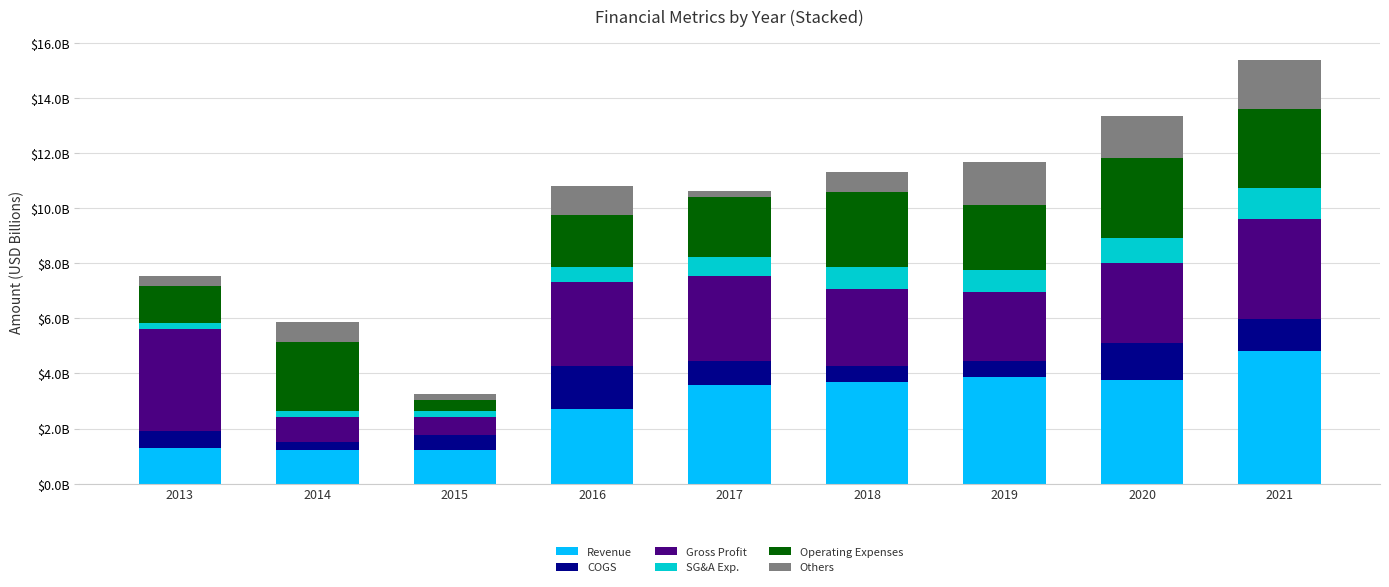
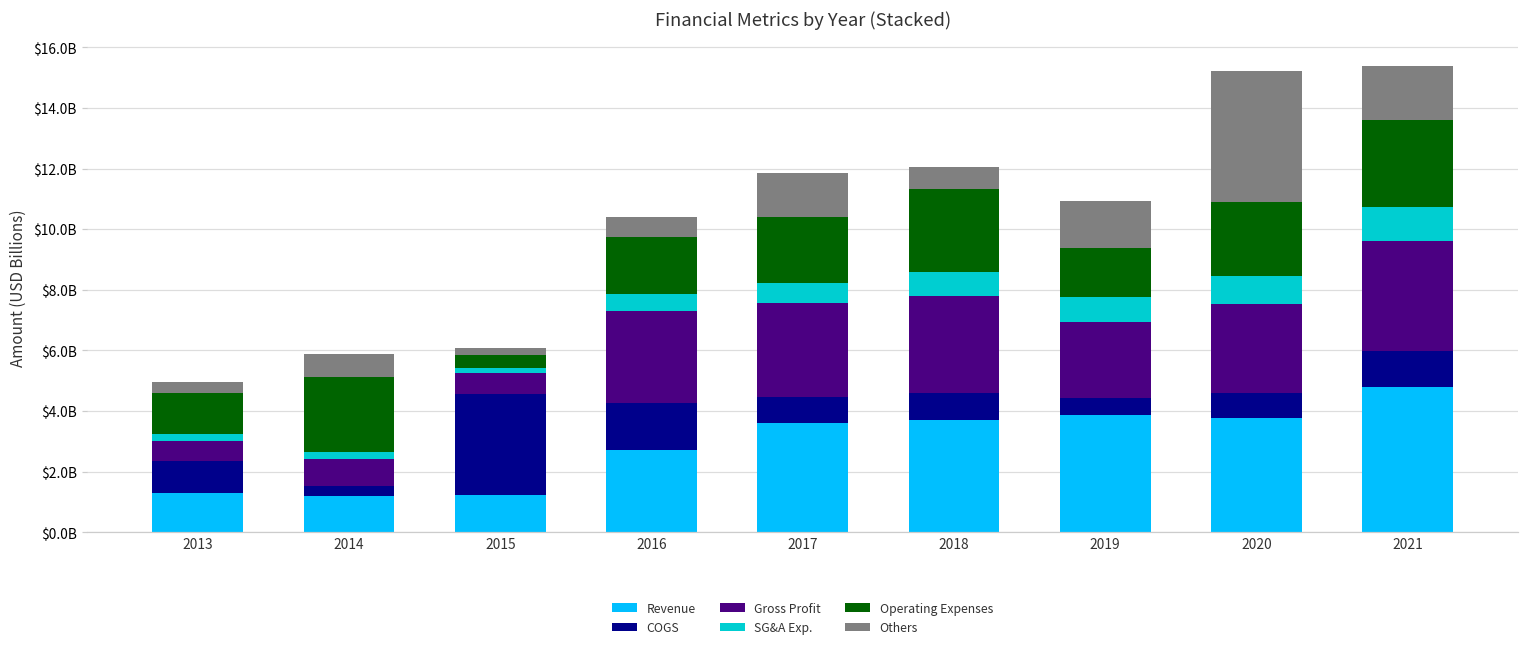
  {
    "COGS": {
-     "2013": "$600000000",
+     "2013": "$1100000000",
      "2014": "$300000000",
-     "2015": "$500000000",
+     "2015": "$3300000000",
      "2016": "$1500000000",
      "2017": "$900000000",
-     "2018": "$500000000",
+     "2018": "$900000000",
      "2019": "$600000000",
-     "2020": "$1300000000",
+     "2020": "$800000000",
      "2021": "$1200000000"
    },
    "Gross Profit": {
-     "2013": "$3700000000",
+     "2013": "$700000000",
      "2014": "$900000000",
      "2015": "$700000000",
      "2016": "$3100000000",
      "2017": "$3100000000",
-     "2018": "$2800000000",
+     "2018": "$3200000000",
      "2019": "$2500000000",
      "2020": "$2900000000",
      "2021": "$3600000000"
    },
    "Operating Expenses": {
      "2013": "$1400000000",
      "2014": "$2500000000",
      "2015": "$400000000",
      "2016": "$1900000000",
      "2017": "$2200000000",
      "2018": "$2700000000",
-     "2019": "$2400000000",
-     "2020": "$2900000000",
+     "2019": "$1600000000",
+     "2020": "$2400000000",
      "2021": "$2900000000"
    },
    "Others": {
      "2013": "$300000000",
      "2014": "$700000000",
      "2015": "$200000000",
-     "2016": "$1000000000",
-     "2017": "$200000000",
+     "2016": "$600000000",
+     "2017": "$1500000000",
      "2018": "$700000000",
      "2019": "$1600000000",
-     "2020": "$1500000000",
+     "2020": "$4300000000",
      "2021": "$1800000000"
    }
  }
